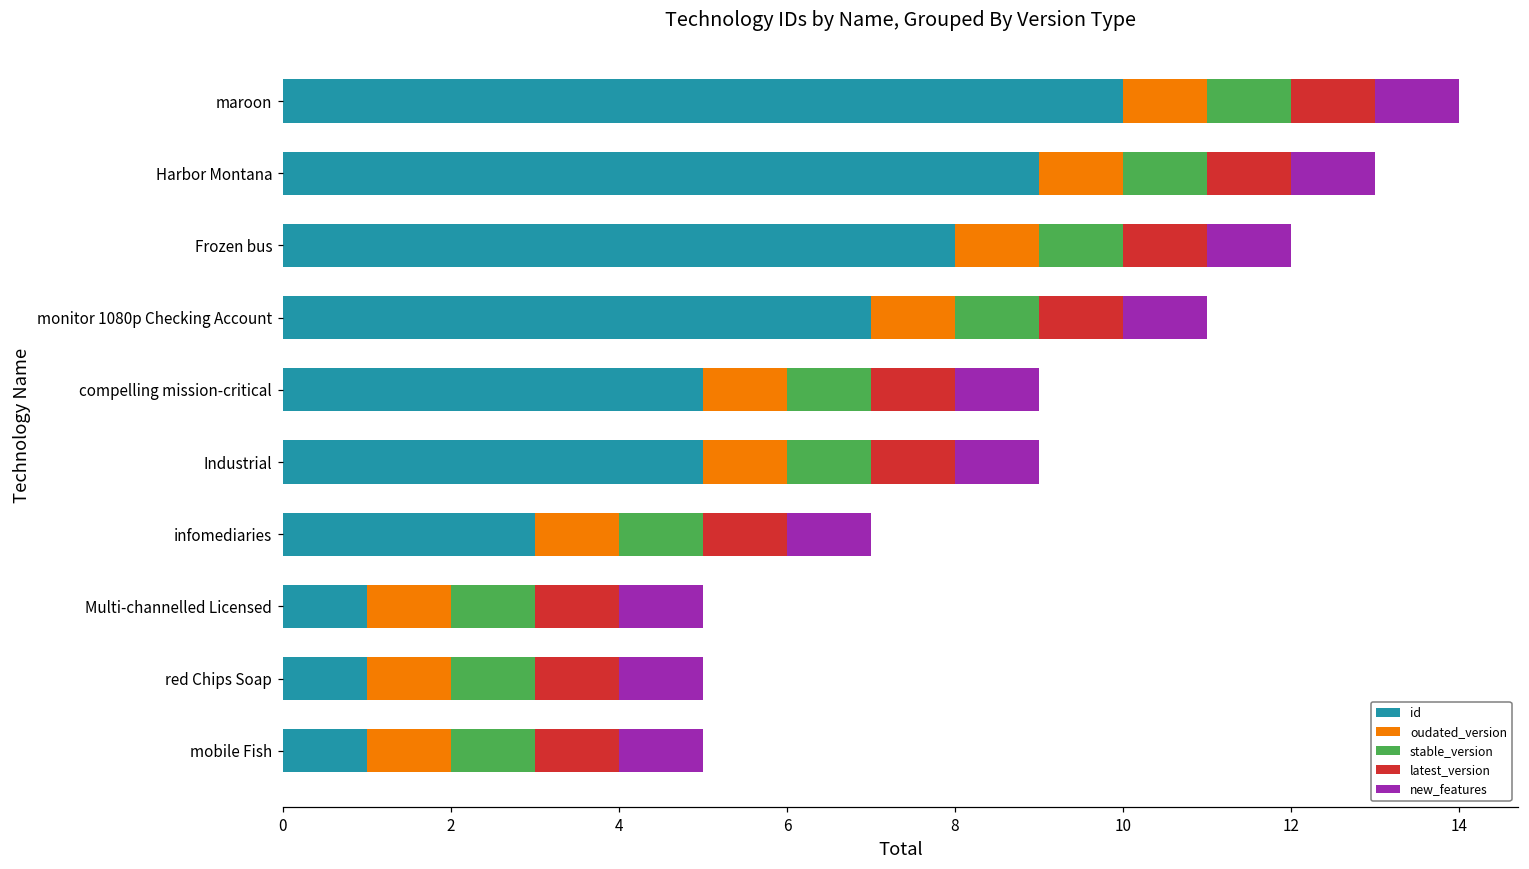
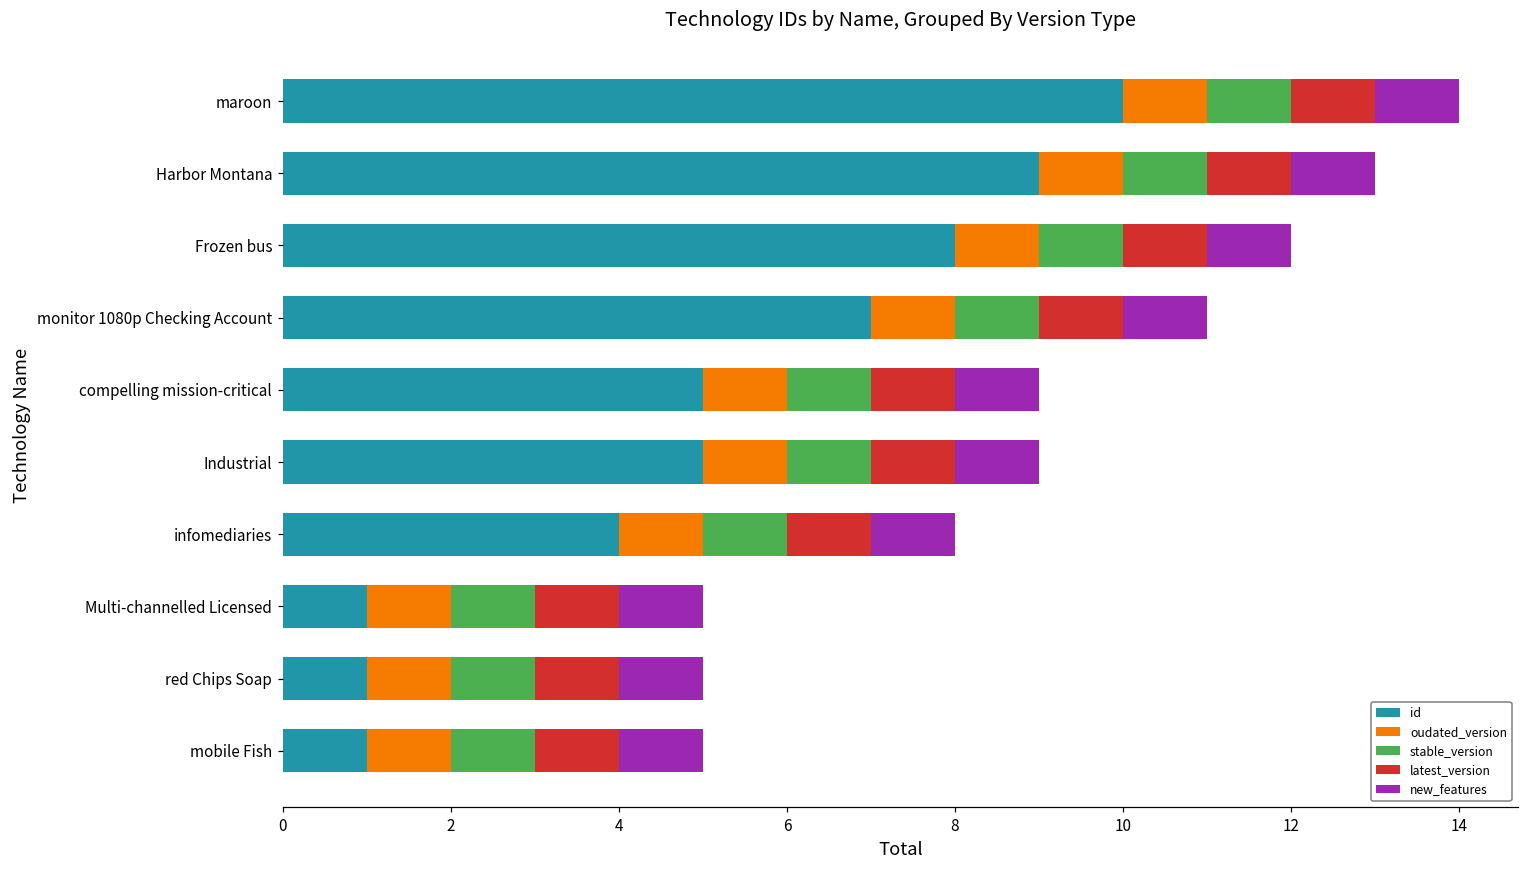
  {
    "id": {
      "maroon": 10,
      "Harbor Montana": 9,
      "Frozen bus": 8,
      "monitor 1080p Checking Account": 7,
      "compelling mission-critical": 5,
      "Industrial": 5,
-     "infomediaries": 3,
+     "infomediaries": 4,
      "Multi-channelled Licensed": 1,
      "red Chips Soap": 1,
      "mobile Fish": 1
    },
    "oudated_version": {
      "maroon": 1,
      "Harbor Montana": 1,
      "Frozen bus": 1,
      "monitor 1080p Checking Account": 1,
      "compelling mission-critical": 1,
      "Industrial": 1,
      "infomediaries": 1,
      "Multi-channelled Licensed": 1,
      "red Chips Soap": 1,
      "mobile Fish": 1
    },
    "stable_version": {
      "maroon": 1,
      "Harbor Montana": 1,
      "Frozen bus": 1,
      "monitor 1080p Checking Account": 1,
      "compelling mission-critical": 1,
      "Industrial": 1,
      "infomediaries": 1,
      "Multi-channelled Licensed": 1,
      "red Chips Soap": 1,
      "mobile Fish": 1
    },
    "latest_version": {
      "maroon": 1,
      "Harbor Montana": 1,
      "Frozen bus": 1,
      "monitor 1080p Checking Account": 1,
      "compelling mission-critical": 1,
      "Industrial": 1,
      "infomediaries": 1,
      "Multi-channelled Licensed": 1,
      "red Chips Soap": 1,
      "mobile Fish": 1
    },
    "new_features": {
      "maroon": 1,
      "Harbor Montana": 1,
      "Frozen bus": 1,
      "monitor 1080p Checking Account": 1,
      "compelling mission-critical": 1,
      "Industrial": 1,
      "infomediaries": 1,
      "Multi-channelled Licensed": 1,
      "red Chips Soap": 1,
      "mobile Fish": 1
    }
  }
